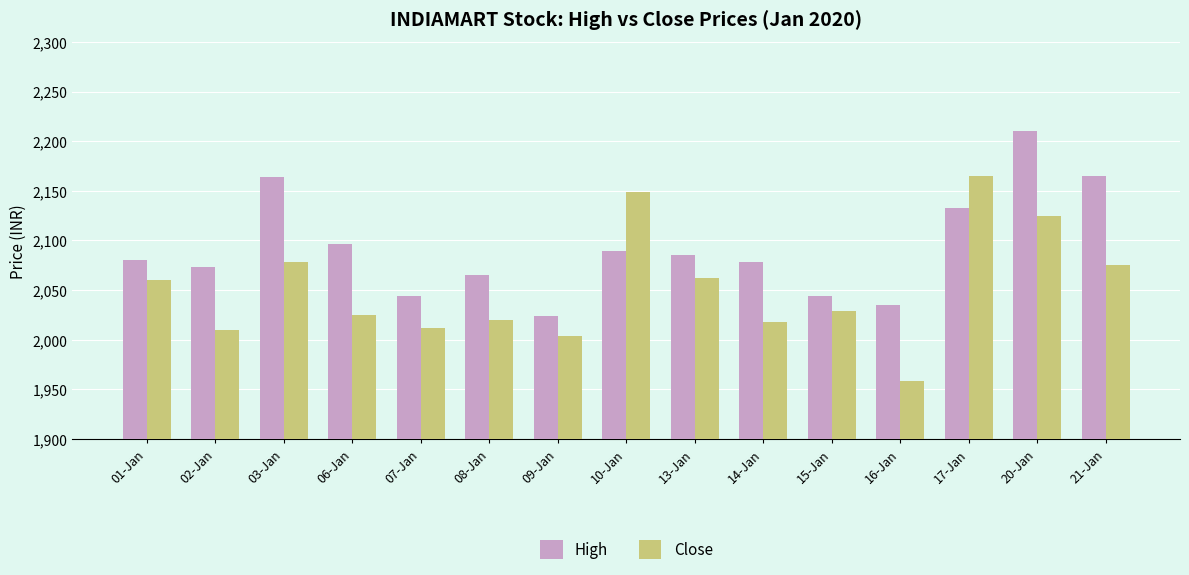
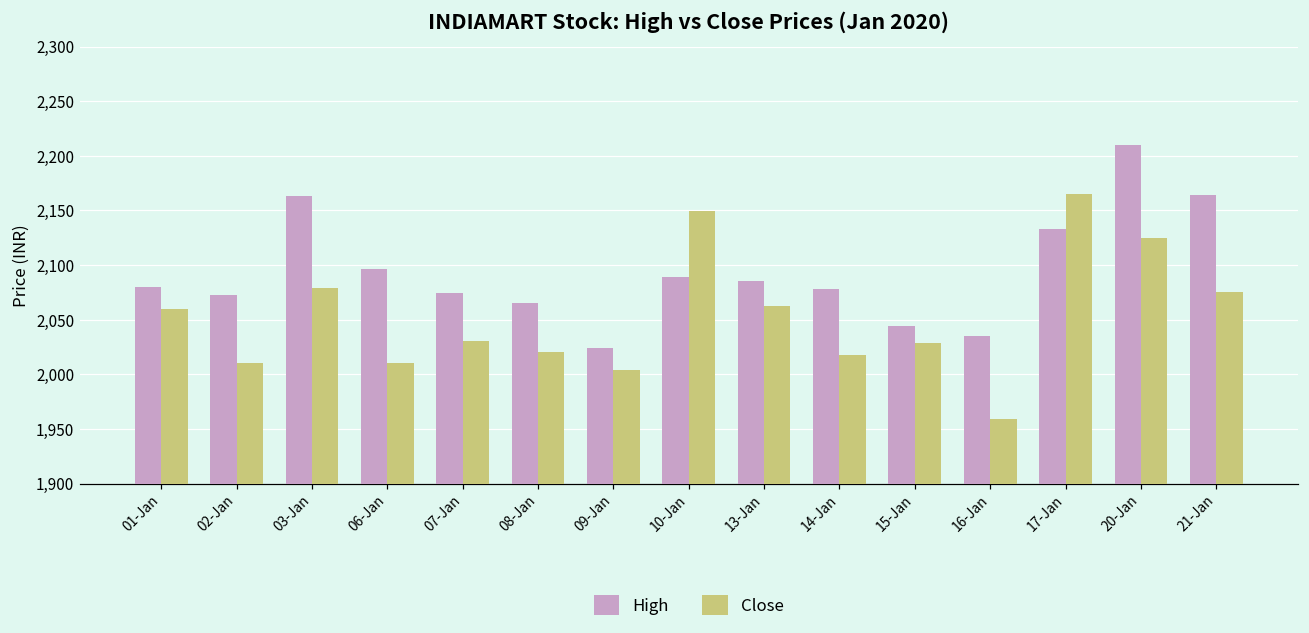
  {
    "High": {
      "01-Jan": "2,080",
      "02-Jan": "2,070",
      "03-Jan": "2,160",
      "06-Jan": "2,100",
-     "07-Jan": "2,040",
+     "07-Jan": "2,070",
      "08-Jan": "2,070",
      "09-Jan": "2,020",
      "10-Jan": "2,090",
      "13-Jan": "2,090",
      "14-Jan": "2,080",
      "15-Jan": "2,040",
      "16-Jan": "2,030",
      "17-Jan": "2,130",
      "20-Jan": "2,210",
      "21-Jan": "2,160"
    },
    "Close": {
      "01-Jan": "2,060",
      "02-Jan": "2,010",
      "03-Jan": "2,080",
-     "06-Jan": "2,020",
-     "07-Jan": "2,010",
+     "06-Jan": "2,010",
+     "07-Jan": "2,030",
      "08-Jan": "2,020",
      "09-Jan": "2,000",
      "10-Jan": "2,150",
      "13-Jan": "2,060",
      "14-Jan": "2,020",
      "15-Jan": "2,030",
      "16-Jan": "1,960",
      "17-Jan": "2,160",
      "20-Jan": "2,130",
      "21-Jan": "2,080"
    }
  }
